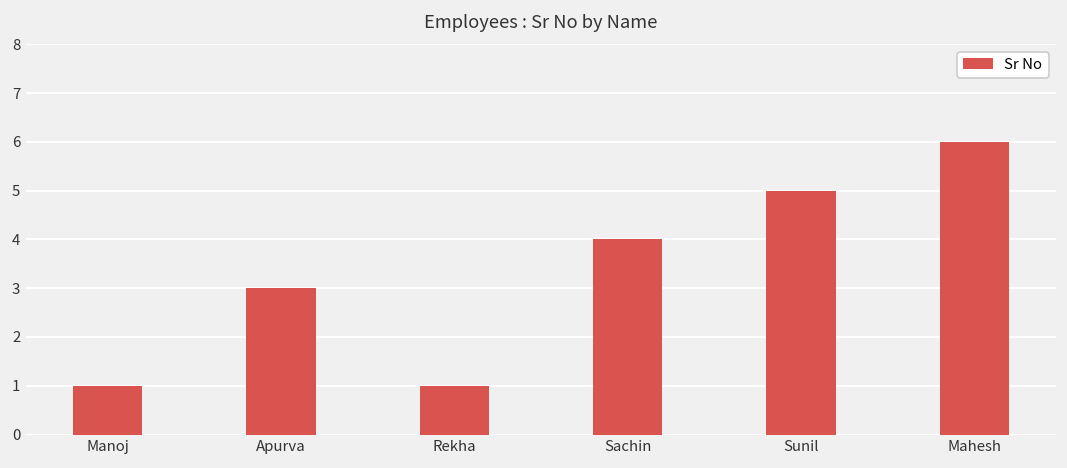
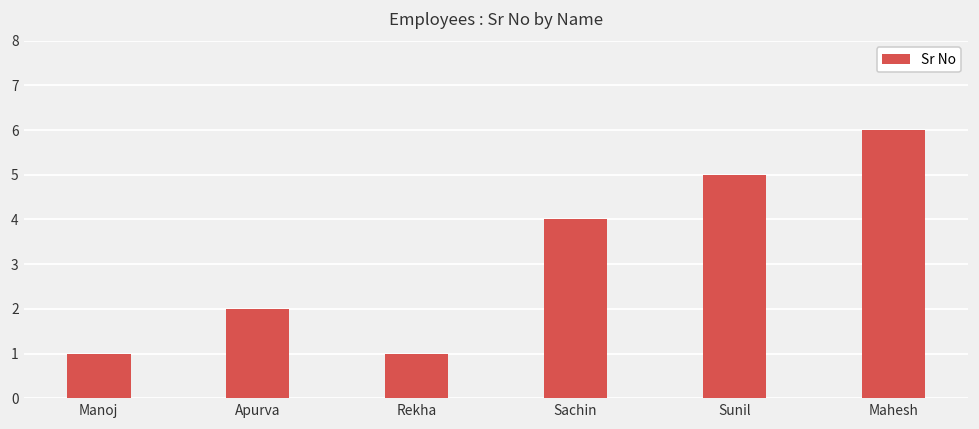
  {
    "Manoj": 1,
-   "Apurva": 3,
+   "Apurva": 2,
    "Rekha": 1,
    "Sachin": 4,
    "Sunil": 5,
    "Mahesh": 6
  }
